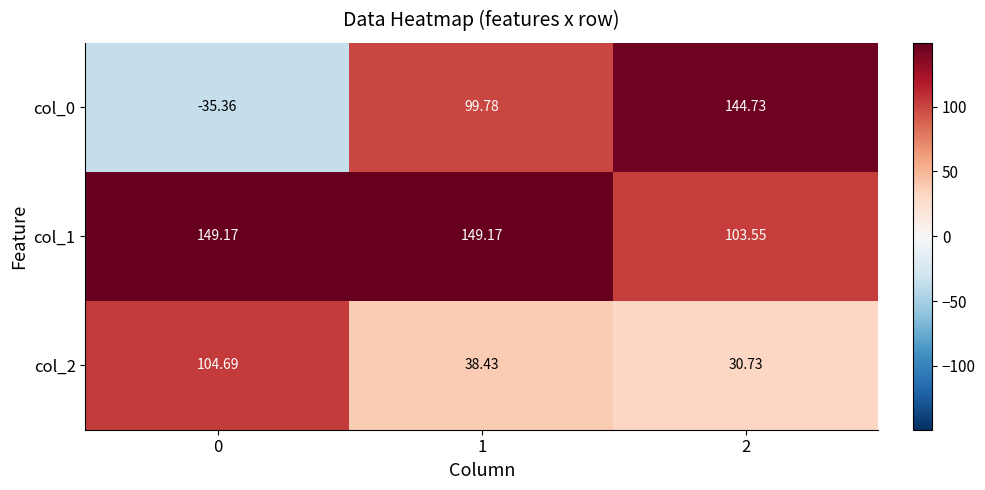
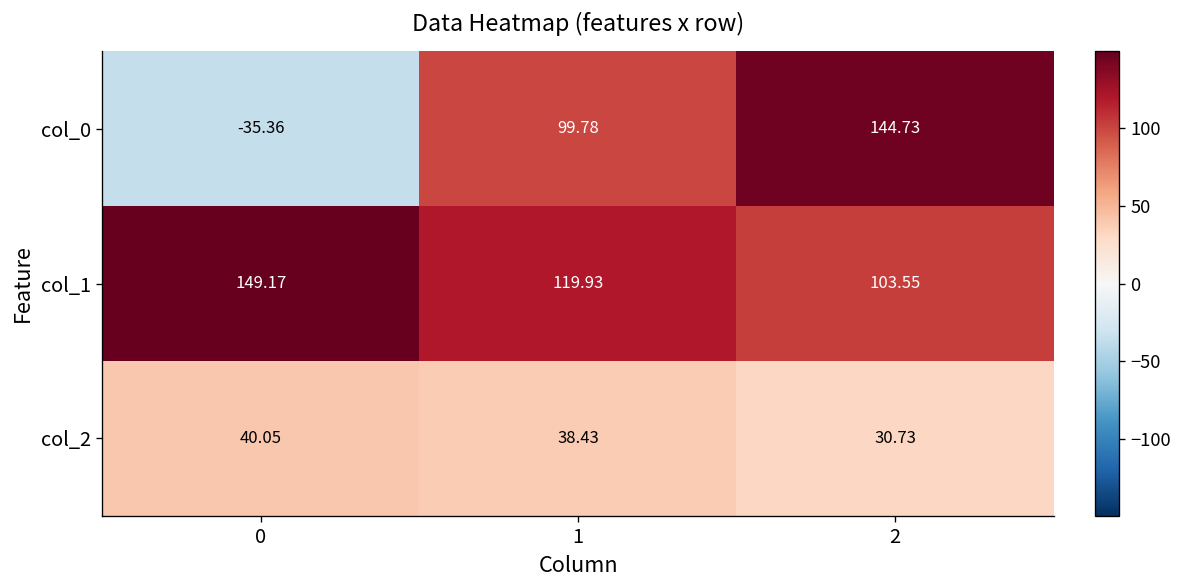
  {
    "col_0": {
      "0": -35.36,
      "1": 99.78,
      "2": 144.73
    },
    "col_1": {
      "0": 149.17,
-     "1": 149.17,
+     "1": 119.93,
      "2": 103.55
    },
    "col_2": {
-     "0": 104.69,
+     "0": 40.05,
      "1": 38.43,
      "2": 30.73
    }
  }
